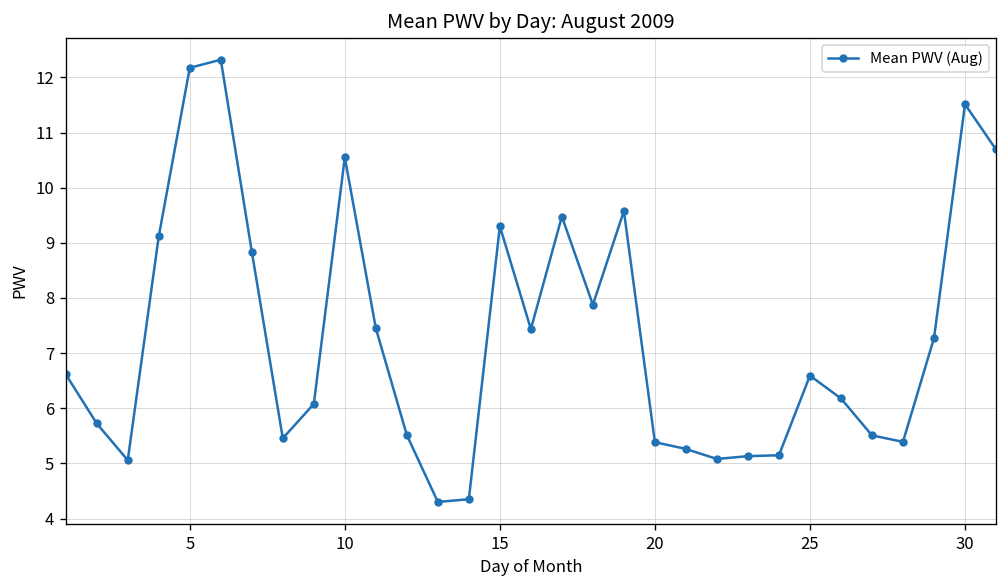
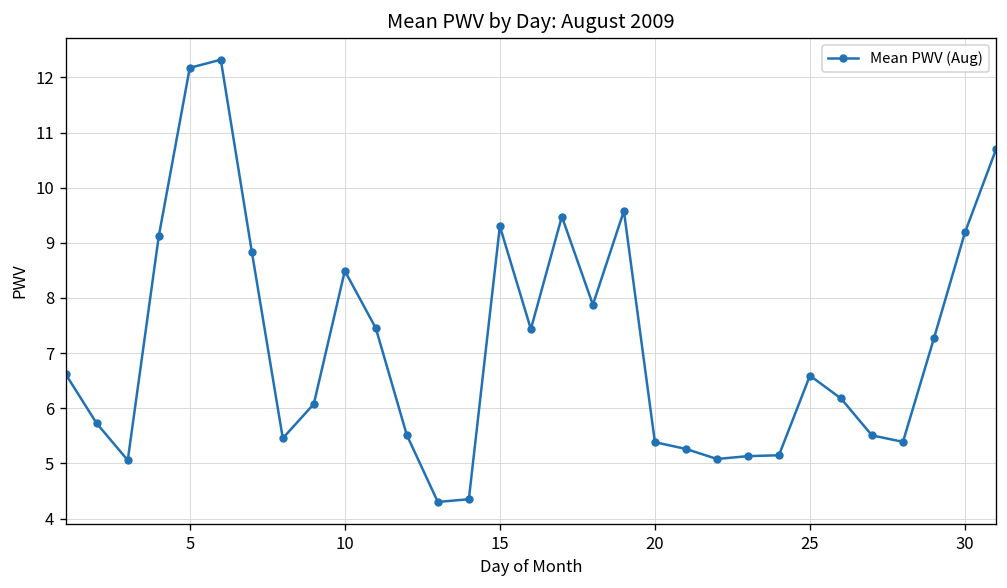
  {
    "5": 12.2,
-   "10": 10.5,
+   "10": 8.5,
    "15": 9.3,
    "20": 5.4,
    "25": 6.6,
-   "30": 11.5
+   "30": 9.2
  }
